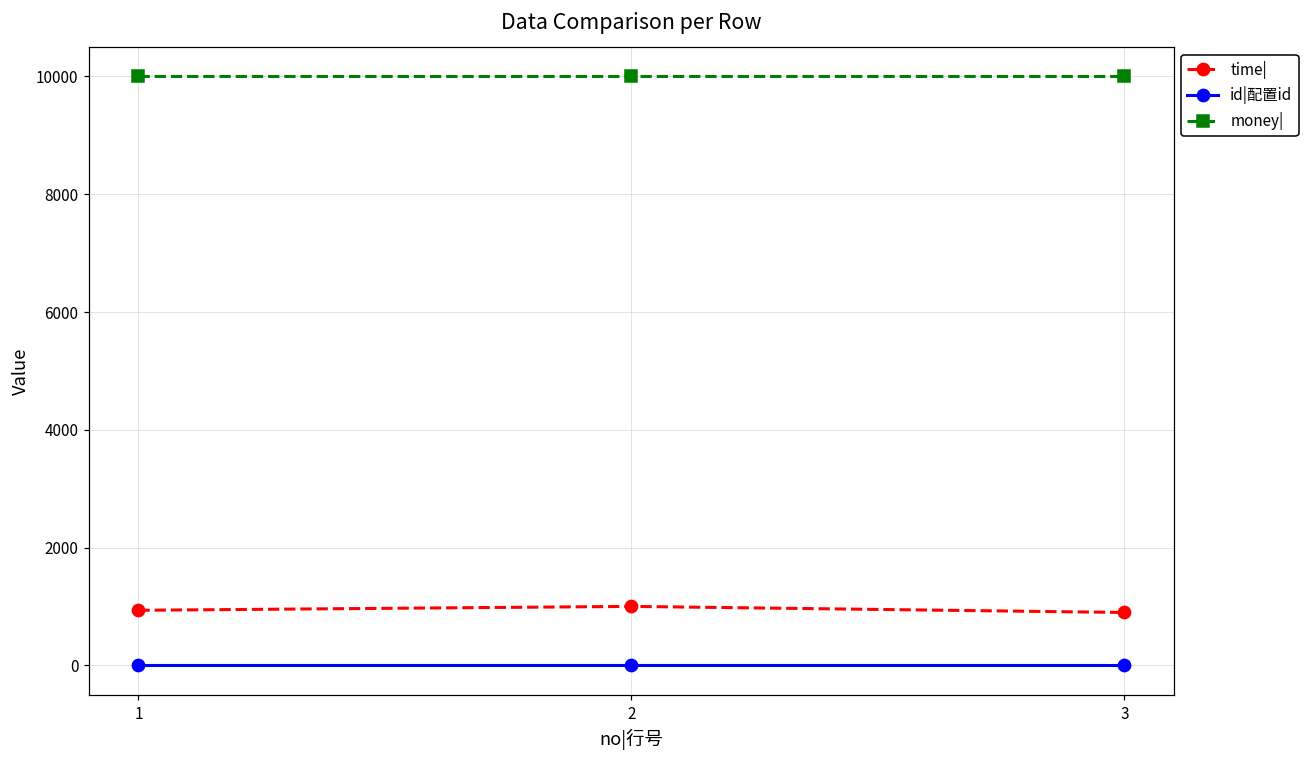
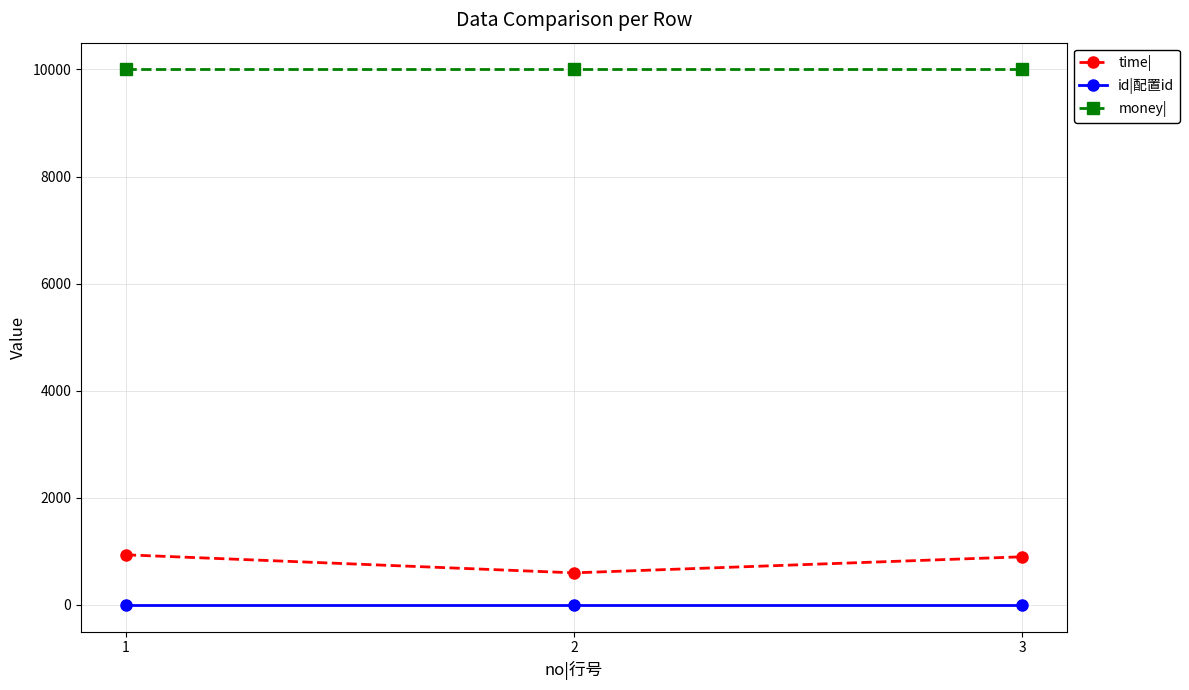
  {
    "time|": {
      "1": 900,
-     "2": 1000,
+     "2": 600,
      "3": 900
    },
    "id|配置id": {
      "1": 0,
      "2": 0,
      "3": 0
    },
    "money|": {
      "1": 10000,
      "2": 10000,
      "3": 10000
    }
  }
